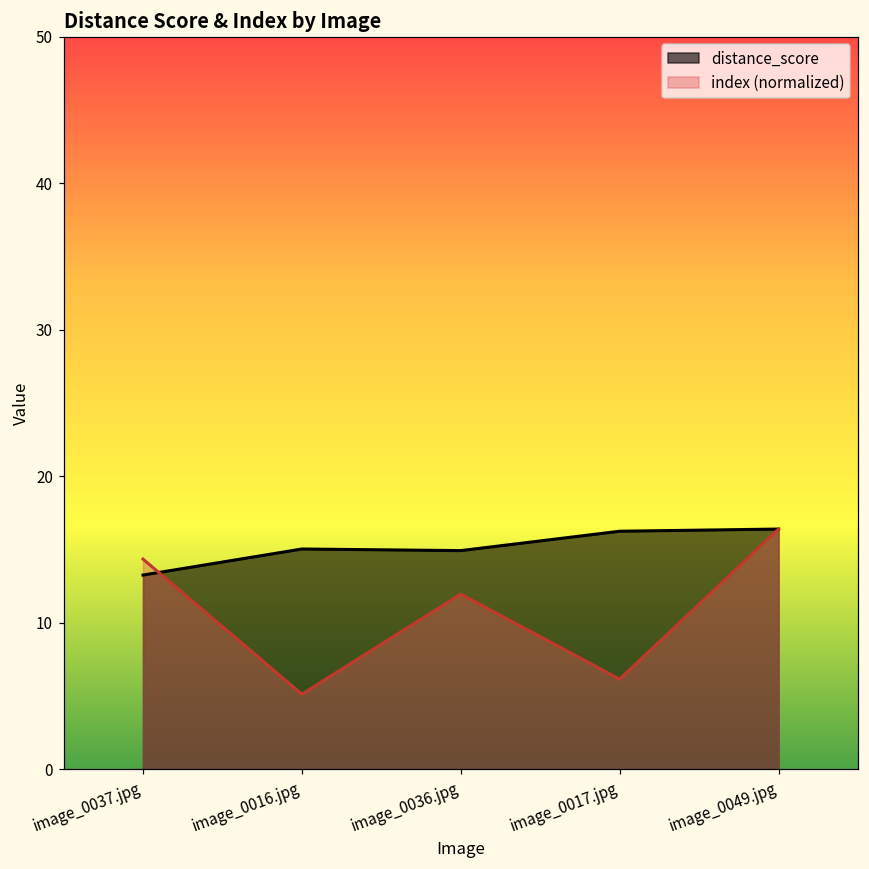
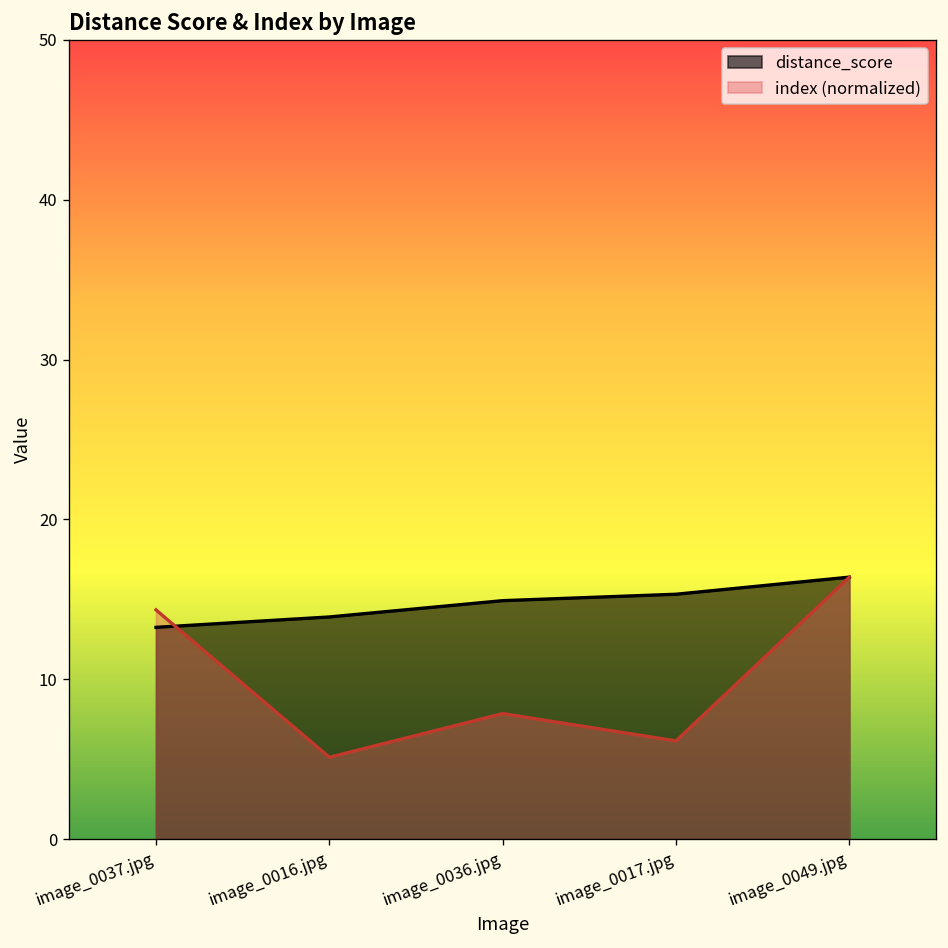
  {
    "distance_score": {
      "image_0037.jpg": 13.3,
-     "image_0016.jpg": 15.0,
+     "image_0016.jpg": 13.9,
      "image_0036.jpg": 14.9,
-     "image_0017.jpg": 16.2
+     "image_0017.jpg": 15.3
    },
    "index (normalized)": {
      "image_0037.jpg": 14.3,
      "image_0016.jpg": 5.1,
-     "image_0036.jpg": 12.0,
+     "image_0036.jpg": 7.9,
      "image_0017.jpg": 6.1
    }
  }
